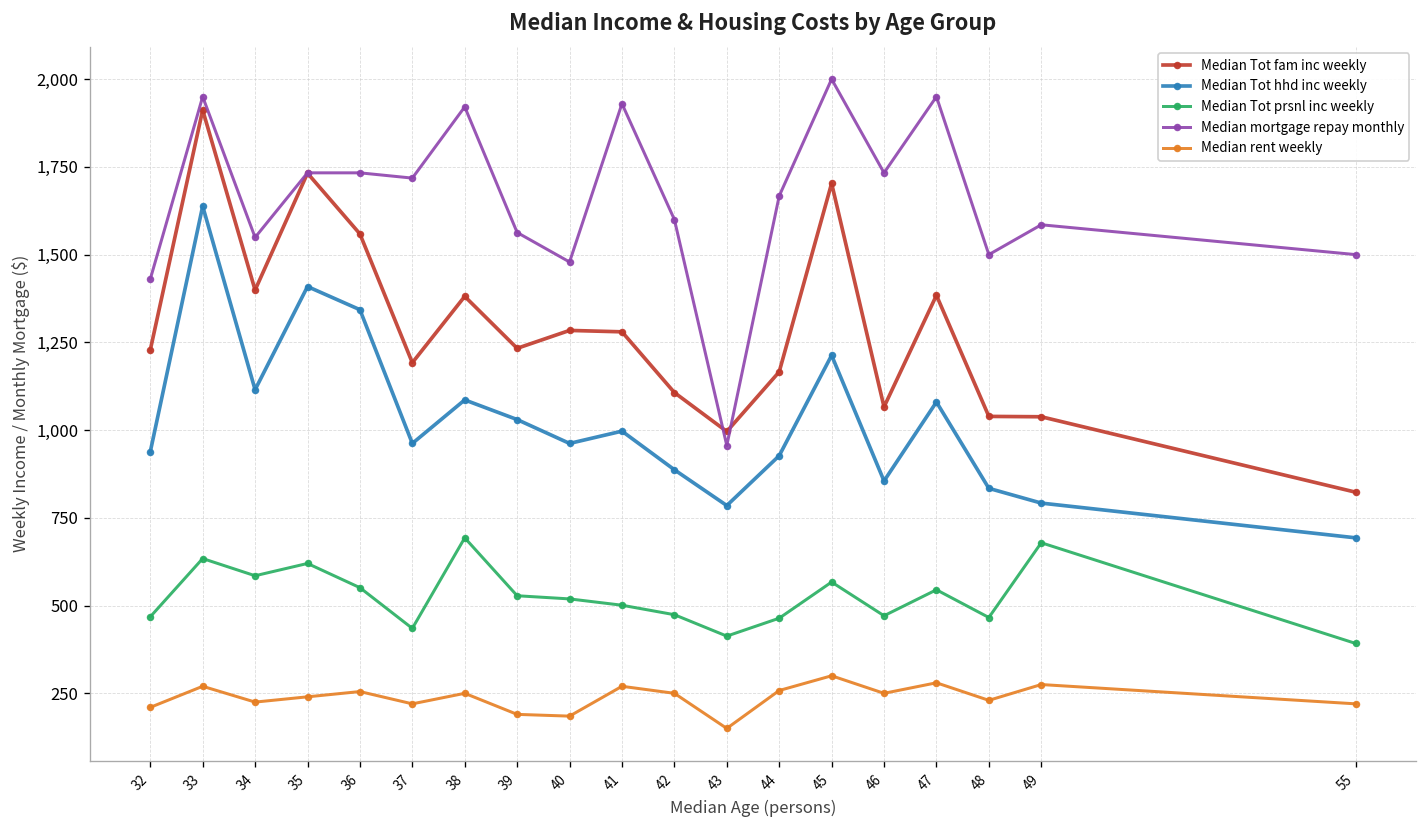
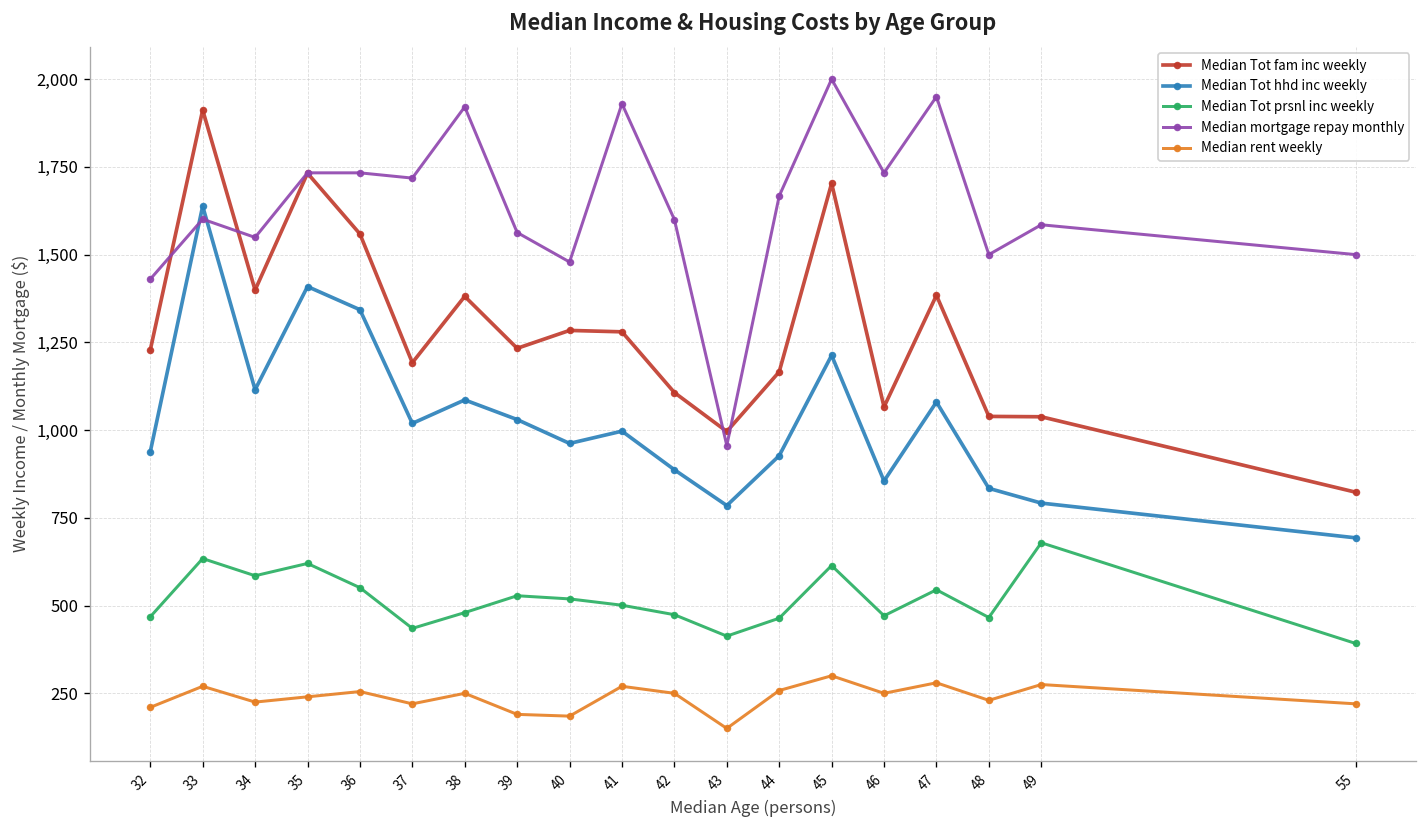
  {
    "Median Tot fam inc weekly": {
      "32": "1,230",
      "33": "1,910",
      "34": "1,400",
      "36": "1,560",
      "37": "1,190",
      "38": "1,380",
      "39": "1,230",
      "40": "1,280",
      "41": "1,280",
      "42": "1,110",
      "43": "1,000",
      "44": "1,170",
      "45": "1,700",
      "46": "1,070",
      "47": "1,380",
      "48": "1,040",
      "49": "1,040",
      "55": "820"
    },
    "Median Tot hhd inc weekly": {
      "32": "940",
      "33": "1,640",
      "34": "1,120",
      "35": "1,410",
      "36": "1,340",
-     "37": "960",
+     "37": "1,020",
      "38": "1,090",
      "39": "1,030",
      "40": "960",
      "41": "1,000",
      "42": "890",
      "43": "790",
      "44": "930",
      "45": "1,210",
      "46": "860",
      "47": "1,080",
      "48": "830",
      "49": "790",
      "55": "690"
    },
    "Median Tot prsnl inc weekly": {
      "32": "470",
      "33": "630",
      "34": "590",
      "35": "620",
      "36": "550",
      "37": "440",
-     "38": "690",
+     "38": "480",
      "39": "530",
      "40": "520",
      "41": "500",
      "42": "470",
      "43": "410",
      "44": "460",
-     "45": "570",
+     "45": "610",
      "46": "470",
      "47": "550",
      "48": "470",
      "49": "680",
      "55": "390"
    },
    "Median mortgage repay monthly": {
      "32": "1,430",
-     "33": "1,950",
+     "33": "1,600",
      "34": "1,550",
      "36": "1,730",
      "37": "1,720",
      "38": "1,920",
      "39": "1,560",
      "40": "1,480",
      "41": "1,930",
      "42": "1,600",
      "43": "960",
      "44": "1,670",
      "45": "2,000",
      "46": "1,730",
      "47": "1,950",
      "48": "1,500",
      "49": "1,590",
      "55": "1,500"
    },
    "Median rent weekly": {
      "32": "210",
      "33": "270",
      "34": "230",
      "35": "240",
      "36": "260",
      "37": "220",
      "38": "250",
      "39": "190",
      "40": "190",
      "41": "270",
      "42": "250",
      "43": "150",
      "44": "260",
      "45": "300",
      "46": "250",
      "47": "280",
      "48": "230",
      "49": "280",
      "55": "220"
    }
  }
